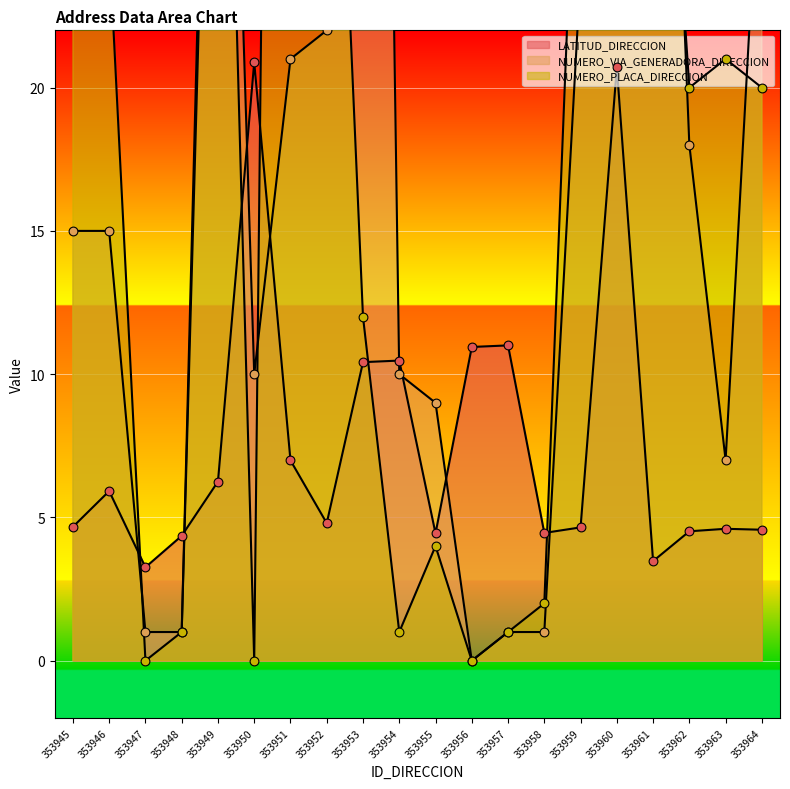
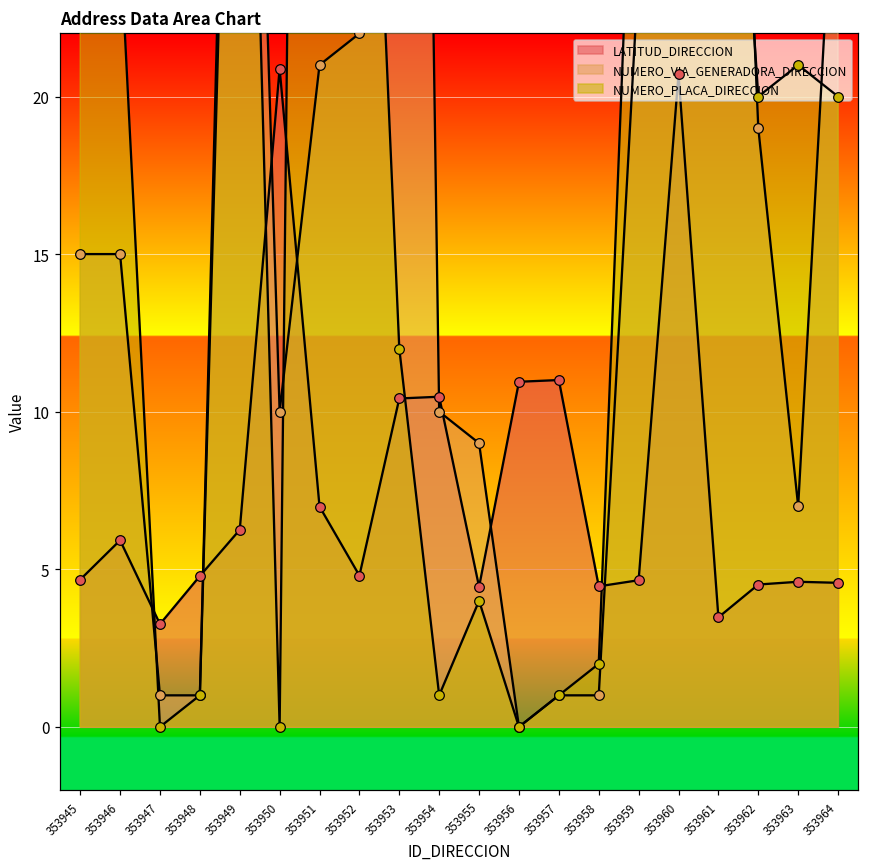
  {
    "LATITUD_DIRECCION": {
      "353945": 4.7,
      "353946": 5.9,
      "353947": 3.3,
-     "353948": 4.4,
+     "353948": 4.8,
      "353949": 6.3,
      "353950": 20.9,
      "353951": 7.0,
      "353952": 4.8,
      "353953": 10.4,
      "353954": 10.5,
      "353955": 4.4,
      "353956": 10.9,
      "353957": 11.0,
      "353958": 4.5,
      "353959": 4.7,
      "353961": 3.5,
      "353962": 4.5,
      "353963": 4.6,
      "353964": 4.6
    },
    "NUMERO_VIA_GENERADORA_DIRECCION": {
      "353945": 15,
      "353946": 15,
      "353947": 1,
      "353950": 10,
      "353951": 21,
      "353952": 22,
      "353954": 10,
      "353955": 9,
      "353958": 1,
-     "353962": 18,
+     "353962": 19,
      "353963": 7
    },
    "NUMERO_PLACA_DIRECCION": {
      "353947": 0.0,
      "353950": 0.0,
      "353953": 12.0,
      "353954": 1.0,
      "353955": 4.0,
      "353958": 2.0,
      "353962": 20.0,
      "353964": 20.0
    }
  }
